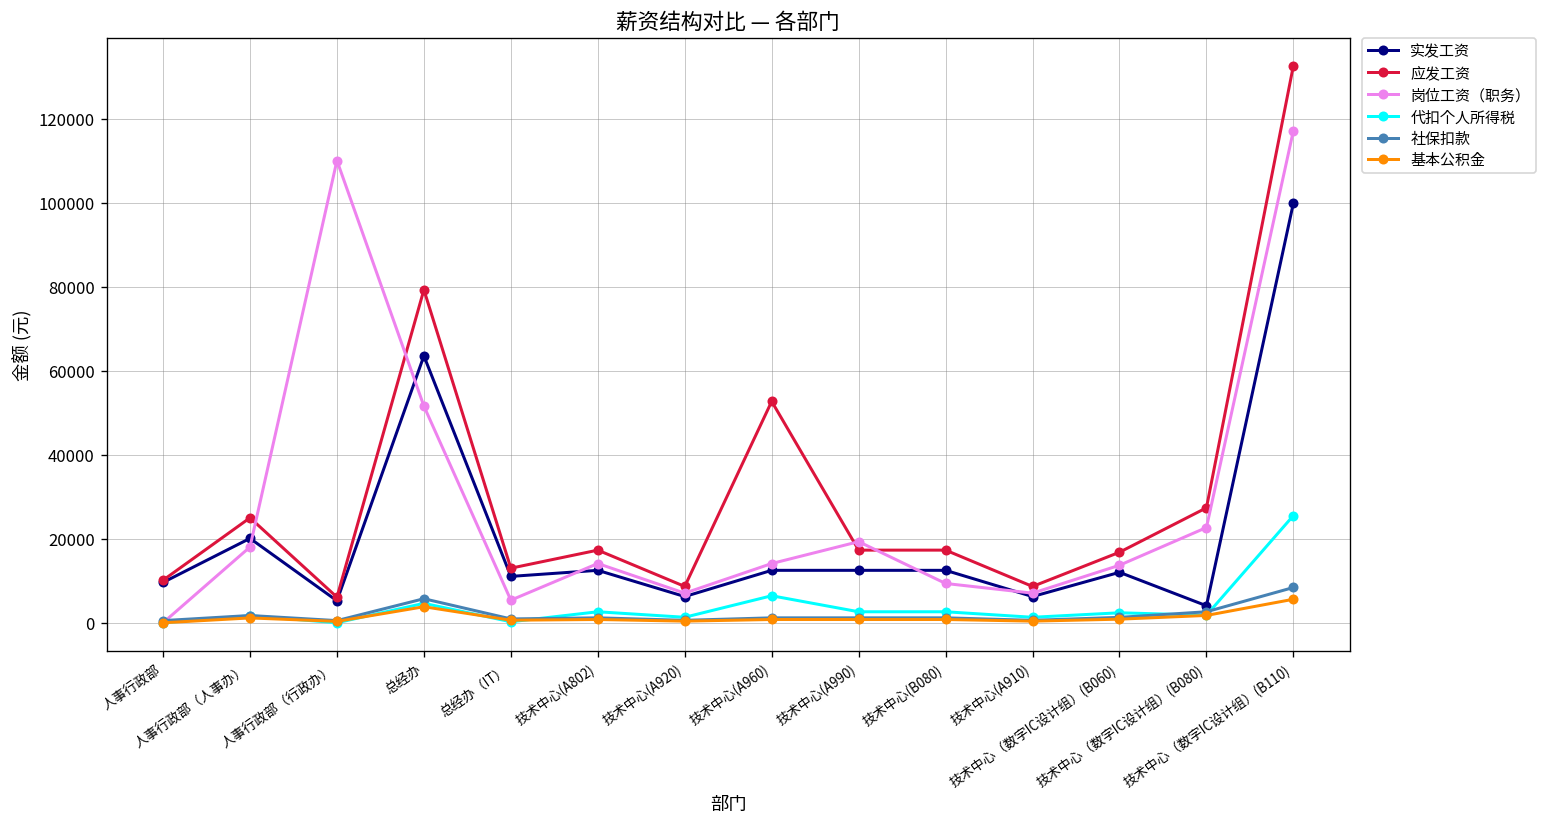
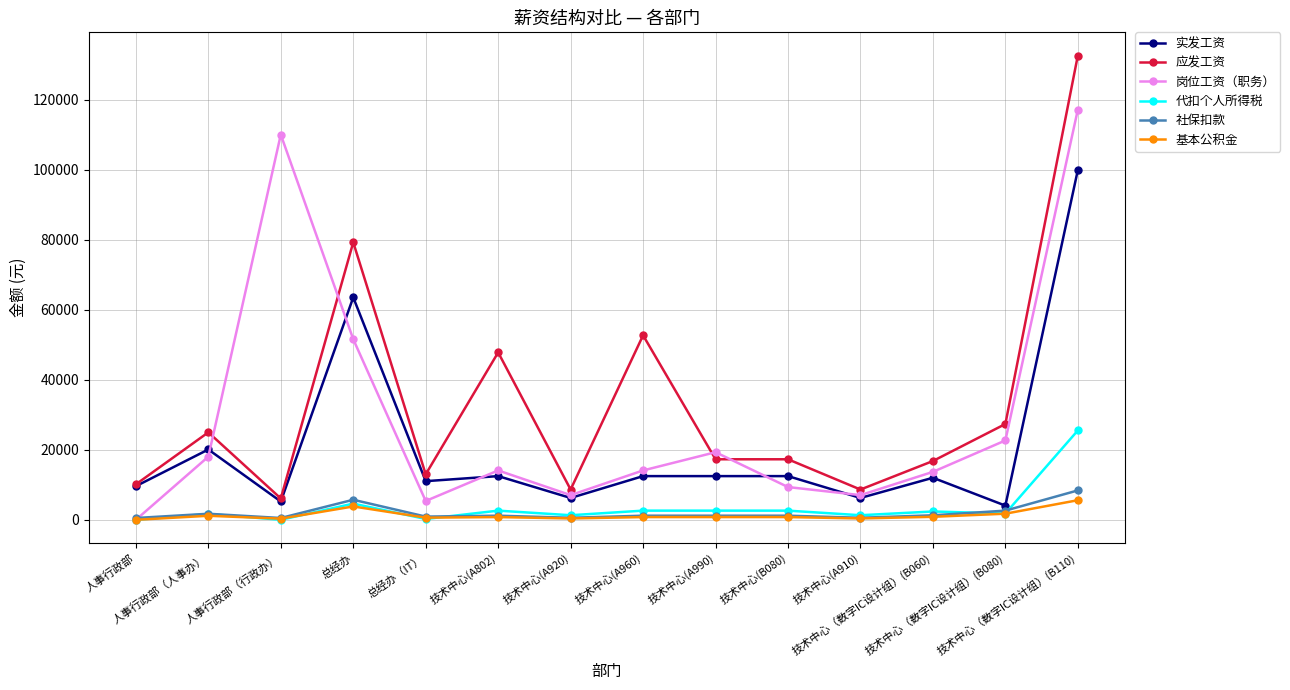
  {
    "实发工资": {
      "人事行政部（人事办）": 20000,
      "人事行政部（行政办）": 5000,
      "总经办": 64000,
      "总经办（IT）": 11000,
      "技术中心(A802)": 12000,
      "技术中心(A920)": 6000,
      "技术中心(A960)": 12000,
      "技术中心(A990)": 12000,
      "技术中心(B080)": 12000,
      "技术中心(A910)": 6000,
      "技术中心（数字IC设计组）(B060)": 12000,
      "技术中心（数字IC设计组）(B080)": 4000,
      "技术中心（数字IC设计组）(B110)": 100000
    },
    "应发工资": {
      "人事行政部（人事办）": 25000,
      "人事行政部（行政办）": 6000,
      "总经办": 79000,
      "总经办（IT）": 13000,
-     "技术中心(A802)": 17000,
+     "技术中心(A802)": 48000,
      "技术中心(A920)": 9000,
      "技术中心(A960)": 53000,
      "技术中心(A990)": 17000,
      "技术中心(B080)": 17000,
      "技术中心(A910)": 9000,
      "技术中心（数字IC设计组）(B060)": 17000,
      "技术中心（数字IC设计组）(B080)": 27000,
      "技术中心（数字IC设计组）(B110)": 133000
    },
    "岗位工资（职务）": {
      "人事行政部（人事办）": 18000,
      "人事行政部（行政办）": 110000,
      "总经办": 52000,
      "总经办（IT）": 5000,
      "技术中心(A802)": 14000,
      "技术中心(A920)": 7000,
      "技术中心(A960)": 14000,
      "技术中心(A990)": 19000,
      "技术中心(B080)": 9000,
      "技术中心(A910)": 7000,
      "技术中心（数字IC设计组）(B060)": 14000,
      "技术中心（数字IC设计组）(B080)": 23000,
      "技术中心（数字IC设计组）(B110)": 117000
    },
    "代扣个人所得税": {
      "总经办": 5000,
      "技术中心(A802)": 3000,
      "技术中心(A920)": 1000,
-     "技术中心(A960)": 6000,
+     "技术中心(A960)": 3000,
      "技术中心(A990)": 3000,
      "技术中心(B080)": 3000,
      "技术中心(A910)": 1000,
      "技术中心（数字IC设计组）(B060)": 2000,
      "技术中心（数字IC设计组）(B110)": 26000
    },
    "社保扣款": {
      "总经办": 6000,
      "技术中心（数字IC设计组）(B080)": 3000,
      "技术中心（数字IC设计组）(B110)": 8000
    },
    "基本公积金": {
      "总经办": 4000,
      "技术中心（数字IC设计组）(B110)": 6000
    }
  }
